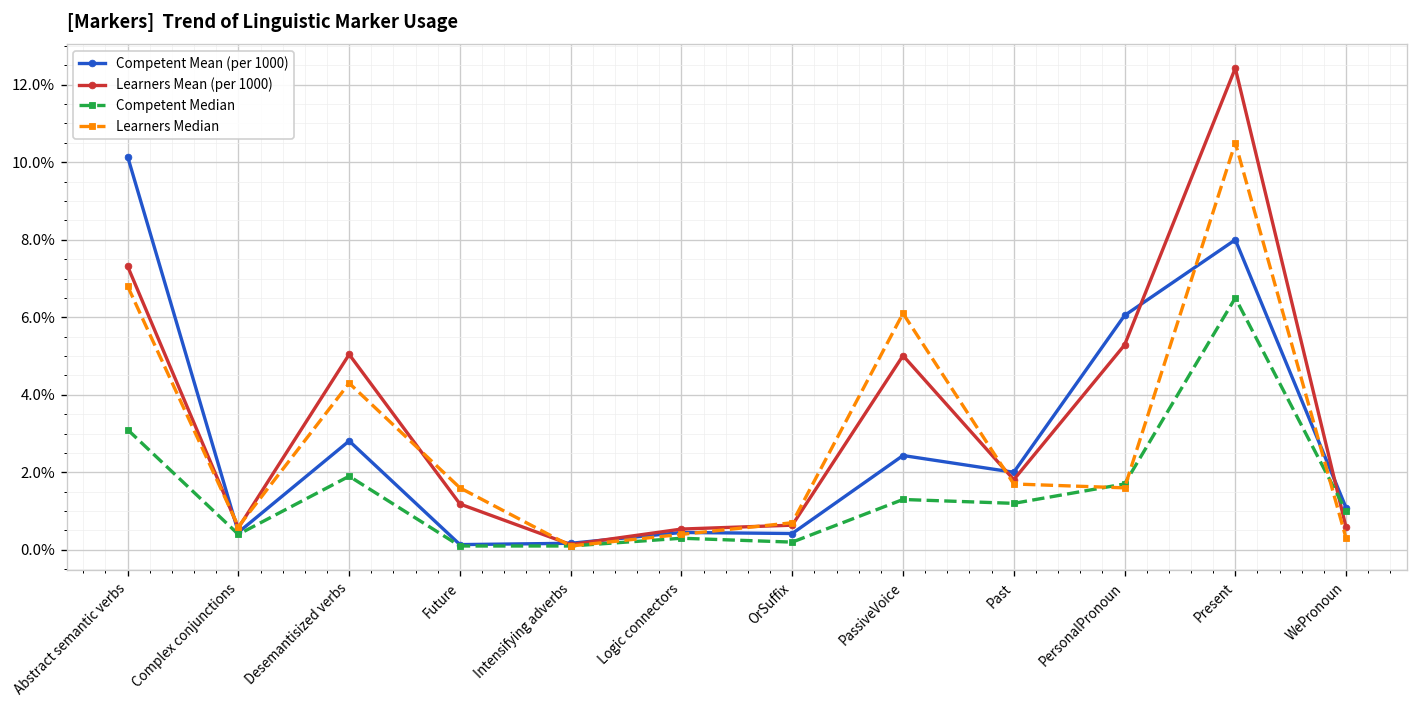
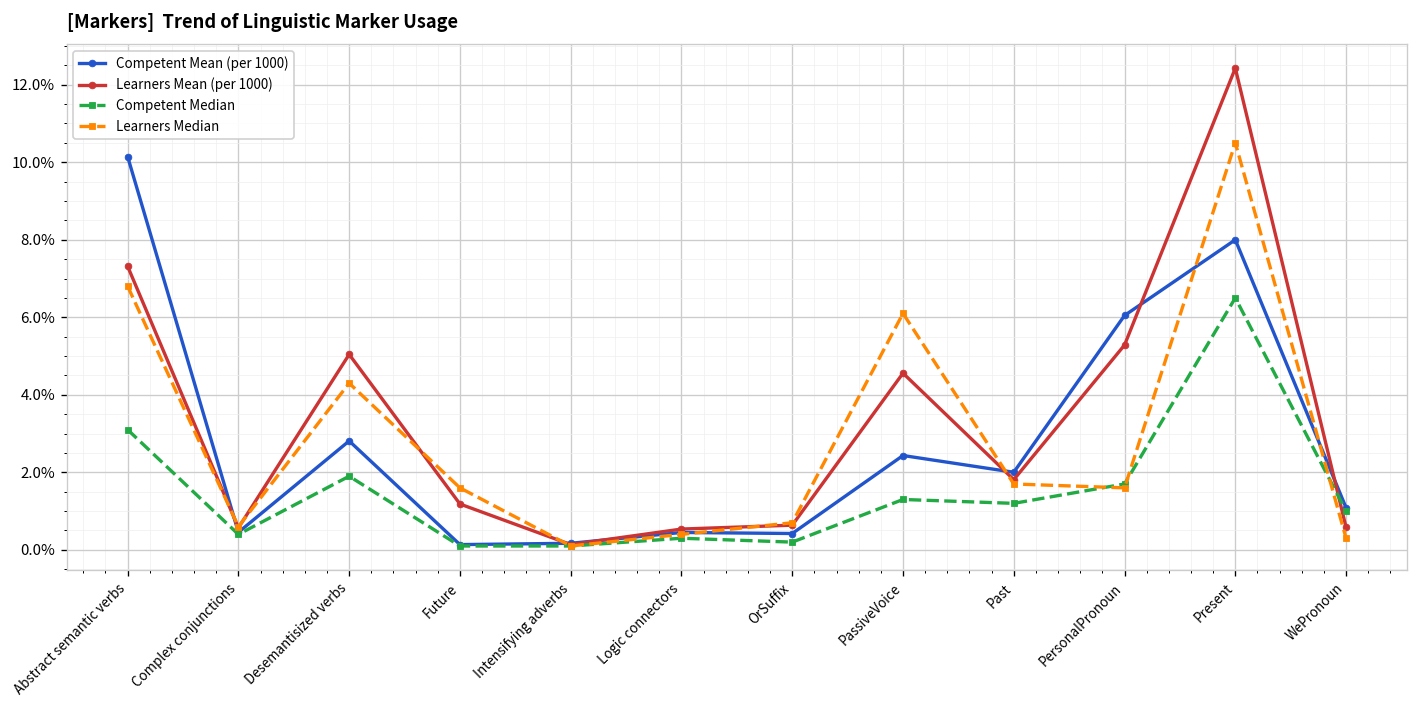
  {
    "Competent Mean (per 1000)": {
      "Abstract semantic verbs": "10.1%",
      "Desemantisized verbs": "2.8%",
      "OrSuffix": "0.4%",
      "PassiveVoice": "2.4%",
      "Past": "2.0%",
      "PersonalPronoun": "6.0%",
      "Present": "8.0%",
      "WePronoun": "1.1%"
    },
    "Learners Mean (per 1000)": {
      "Abstract semantic verbs": "7.3%",
      "Desemantisized verbs": "5.0%",
      "Future": "1.2%",
      "Logic connectors": "0.5%",
-     "PassiveVoice": "5.0%",
+     "PassiveVoice": "4.6%",
      "Past": "1.8%",
      "PersonalPronoun": "5.3%",
      "Present": "12.4%",
      "WePronoun": "0.6%"
    },
    "Competent Median": {
      "Abstract semantic verbs": "3.1%",
      "Desemantisized verbs": "1.9%",
      "Logic connectors": "0.3%",
      "OrSuffix": "0.2%",
      "PassiveVoice": "1.3%",
      "Past": "1.2%",
      "PersonalPronoun": "1.7%",
      "Present": "6.5%",
      "WePronoun": "1.0%"
    },
    "Learners Median": {
      "Abstract semantic verbs": "6.8%",
      "Desemantisized verbs": "4.3%",
      "Future": "1.6%",
      "PassiveVoice": "6.1%",
      "Past": "1.7%",
      "PersonalPronoun": "1.6%",
      "Present": "10.5%",
      "WePronoun": "0.3%"
    }
  }
